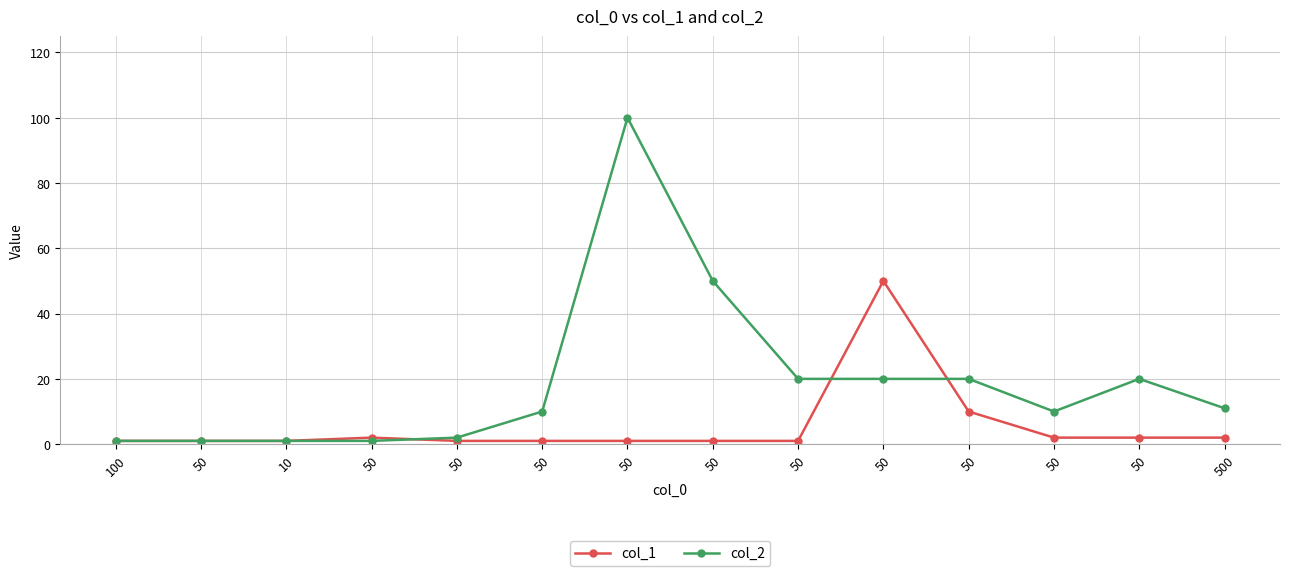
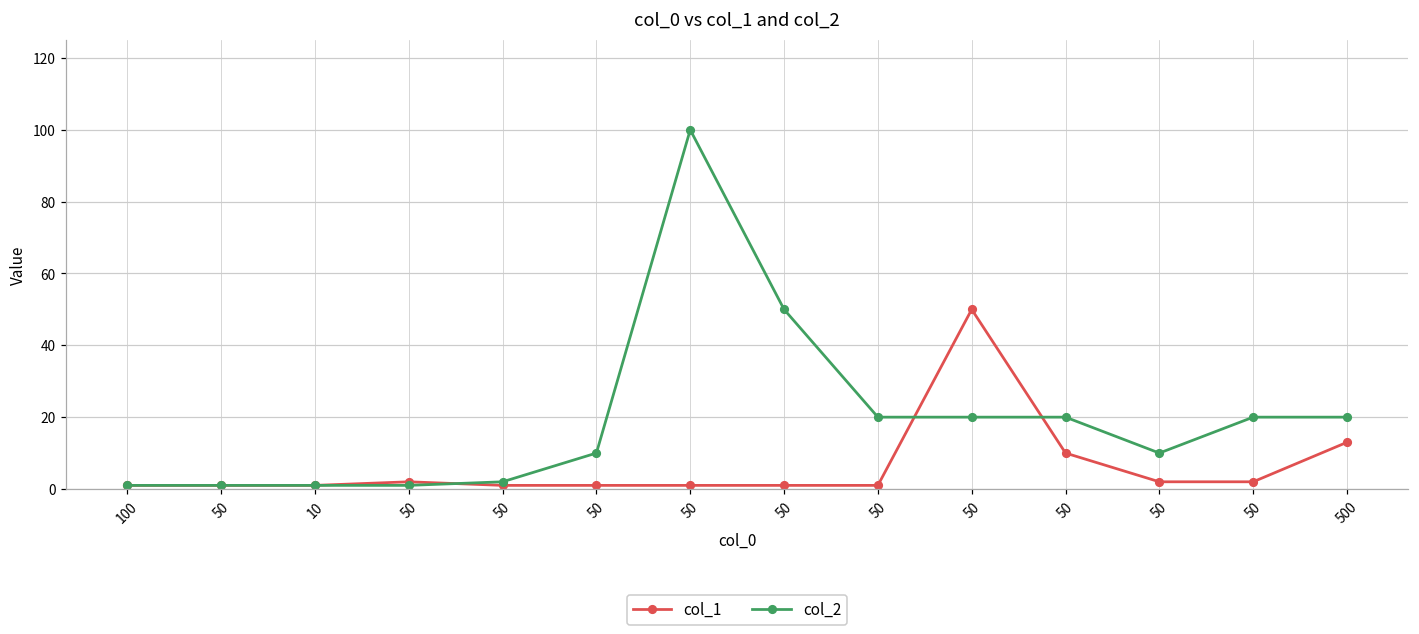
  {
    "col_1": {
-     "500": 2
+     "500": 13
    },
    "col_2": {
-     "500": 11
+     "500": 20
    }
  }
